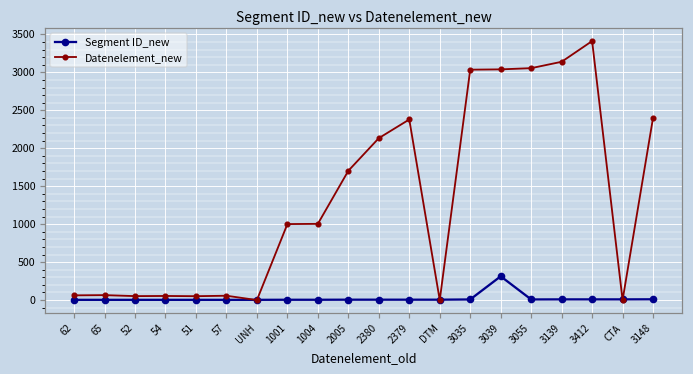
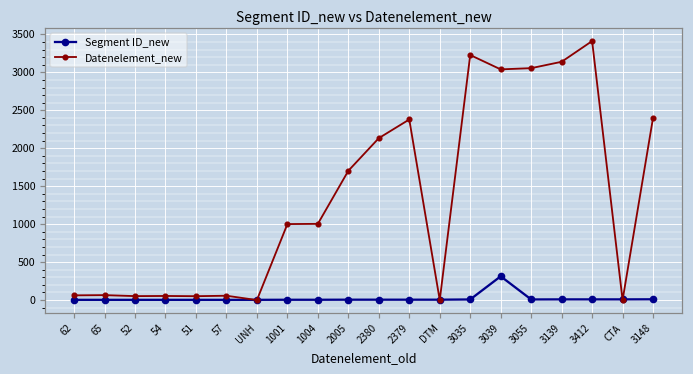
  {
    "Segment ID_new": {
      "62": 0,
      "65": 0,
      "52": 0,
      "54": 0,
      "51": 0,
      "57": 0,
      "1001": 0,
      "1004": 0,
      "2005": 0,
      "2380": 0,
      "2379": 0,
      "3035": 0,
      "3039": 300,
      "3055": 0,
      "3139": 0,
      "3412": 0,
      "3148": 0
    },
    "Datenelement_new": {
      "62": 100,
      "65": 100,
      "52": 100,
      "54": 100,
      "51": 100,
      "57": 100,
      "1001": 1000,
      "1004": 1000,
      "2005": 1700,
      "2380": 2100,
      "2379": 2400,
-     "3035": 3000,
+     "3035": 3200,
      "3039": 3000,
      "3055": 3100,
      "3139": 3100,
      "3412": 3400,
      "3148": 2400
    }
  }
